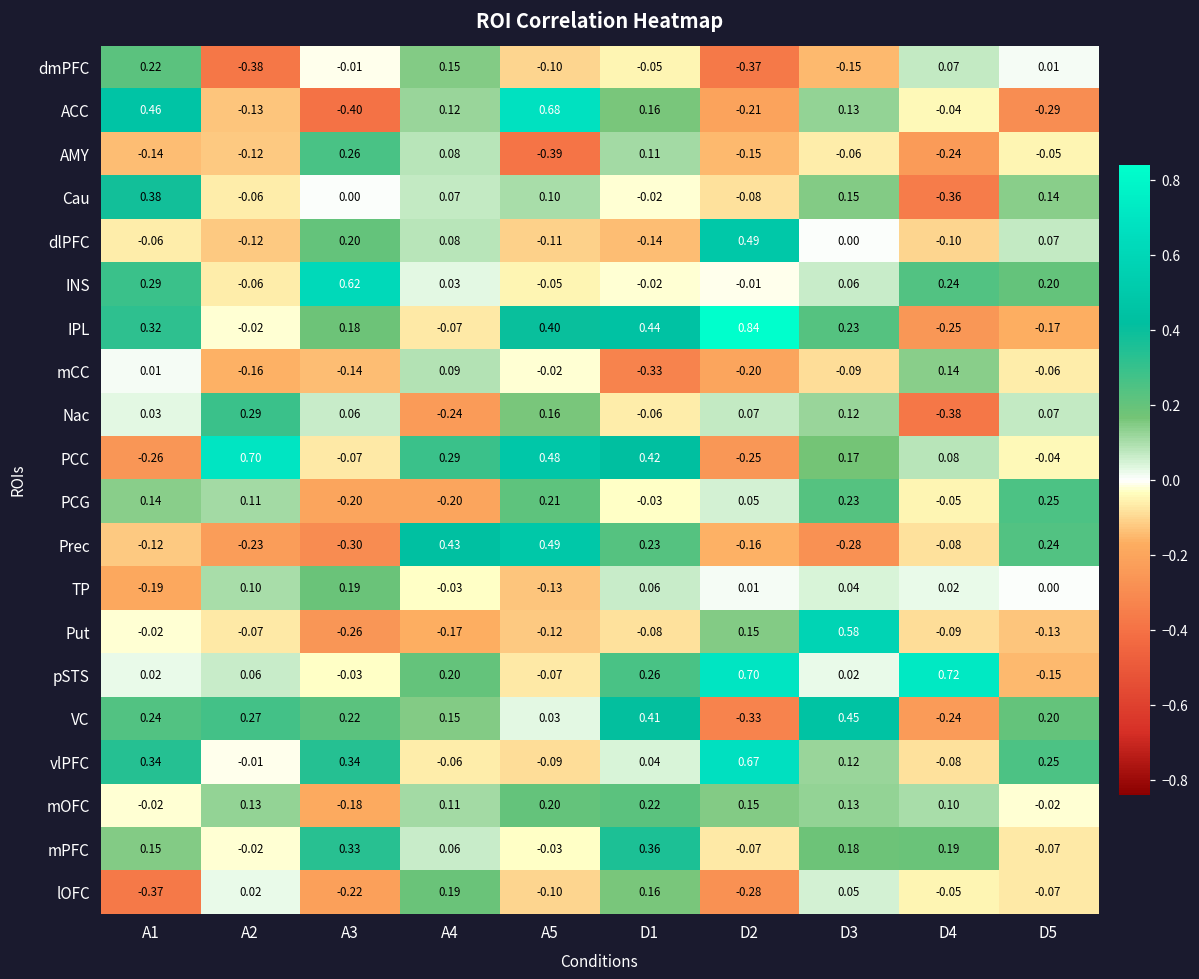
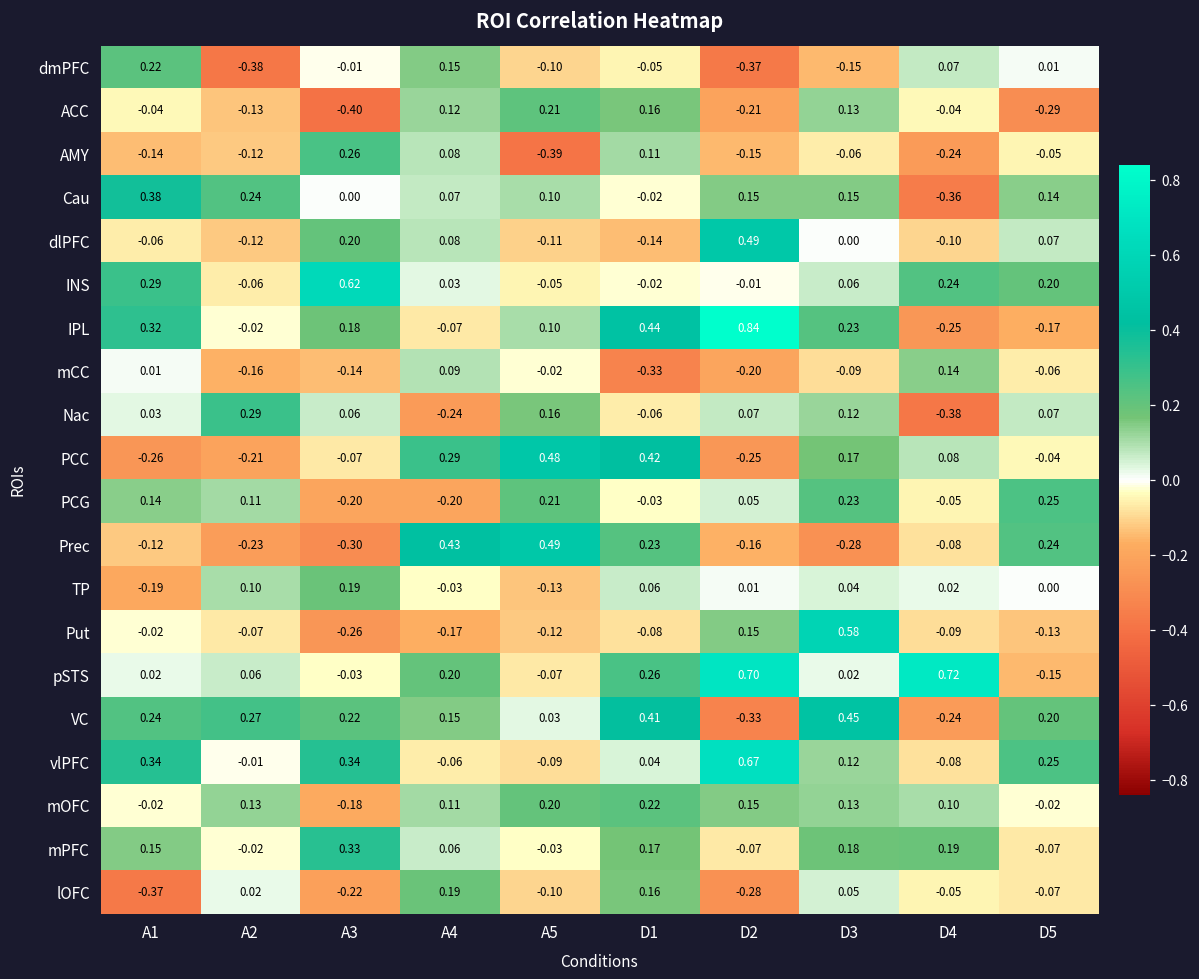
  {
    "dmPFC": {
      "A1": 0.22,
      "A2": -0.38,
      "A3": -0.01,
      "A4": 0.15,
      "A5": -0.10,
      "D1": -0.05,
      "D2": -0.37,
      "D3": -0.15,
      "D4": 0.07,
      "D5": 0.01
    },
    "ACC": {
-     "A1": 0.46,
+     "A1": -0.04,
      "A2": -0.13,
      "A3": -0.40,
      "A4": 0.12,
-     "A5": 0.68,
+     "A5": 0.21,
      "D1": 0.16,
      "D2": -0.21,
      "D3": 0.13,
      "D4": -0.04,
      "D5": -0.29
    },
    "AMY": {
      "A1": -0.14,
      "A2": -0.12,
      "A3": 0.26,
      "A4": 0.08,
      "A5": -0.39,
      "D1": 0.11,
      "D2": -0.15,
      "D3": -0.06,
      "D4": -0.24,
      "D5": -0.05
    },
    "Cau": {
      "A1": 0.38,
-     "A2": -0.06,
+     "A2": 0.24,
      "A3": 0.00,
      "A4": 0.07,
      "A5": 0.10,
      "D1": -0.02,
-     "D2": -0.08,
+     "D2": 0.15,
      "D3": 0.15,
      "D4": -0.36,
      "D5": 0.14
    },
    "dlPFC": {
      "A1": -0.06,
      "A2": -0.12,
      "A3": 0.20,
      "A4": 0.08,
      "A5": -0.11,
      "D1": -0.14,
      "D2": 0.49,
      "D3": 0.00,
      "D4": -0.10,
      "D5": 0.07
    },
    "INS": {
      "A1": 0.29,
      "A2": -0.06,
      "A3": 0.62,
      "A4": 0.03,
      "A5": -0.05,
      "D1": -0.02,
      "D2": -0.01,
      "D3": 0.06,
      "D4": 0.24,
      "D5": 0.20
    },
    "IPL": {
      "A1": 0.32,
      "A2": -0.02,
      "A3": 0.18,
      "A4": -0.07,
-     "A5": 0.40,
+     "A5": 0.10,
      "D1": 0.44,
      "D2": 0.84,
      "D3": 0.23,
      "D4": -0.25,
      "D5": -0.17
    },
    "mCC": {
      "A1": 0.01,
      "A2": -0.16,
      "A3": -0.14,
      "A4": 0.09,
      "A5": -0.02,
      "D1": -0.33,
      "D2": -0.20,
      "D3": -0.09,
      "D4": 0.14,
      "D5": -0.06
    },
    "Nac": {
      "A1": 0.03,
      "A2": 0.29,
      "A3": 0.06,
      "A4": -0.24,
      "A5": 0.16,
      "D1": -0.06,
      "D2": 0.07,
      "D3": 0.12,
      "D4": -0.38,
      "D5": 0.07
    },
    "PCC": {
      "A1": -0.26,
-     "A2": 0.70,
+     "A2": -0.21,
      "A3": -0.07,
      "A4": 0.29,
      "A5": 0.48,
      "D1": 0.42,
      "D2": -0.25,
      "D3": 0.17,
      "D4": 0.08,
      "D5": -0.04
    },
    "PCG": {
      "A1": 0.14,
      "A2": 0.11,
      "A3": -0.20,
      "A4": -0.20,
      "A5": 0.21,
      "D1": -0.03,
      "D2": 0.05,
      "D3": 0.23,
      "D4": -0.05,
      "D5": 0.25
    },
    "Prec": {
      "A1": -0.12,
      "A2": -0.23,
      "A3": -0.30,
      "A4": 0.43,
      "A5": 0.49,
      "D1": 0.23,
      "D2": -0.16,
      "D3": -0.28,
      "D4": -0.08,
      "D5": 0.24
    },
    "TP": {
      "A1": -0.19,
      "A2": 0.10,
      "A3": 0.19,
      "A4": -0.03,
      "A5": -0.13,
      "D1": 0.06,
      "D2": 0.01,
      "D3": 0.04,
      "D4": 0.02,
      "D5": 0.00
    },
    "Put": {
      "A1": -0.02,
      "A2": -0.07,
      "A3": -0.26,
      "A4": -0.17,
      "A5": -0.12,
      "D1": -0.08,
      "D2": 0.15,
      "D3": 0.58,
      "D4": -0.09,
      "D5": -0.13
    },
    "pSTS": {
      "A1": 0.02,
      "A2": 0.06,
      "A3": -0.03,
      "A4": 0.20,
      "A5": -0.07,
      "D1": 0.26,
      "D2": 0.70,
      "D3": 0.02,
      "D4": 0.72,
      "D5": -0.15
    },
    "VC": {
      "A1": 0.24,
      "A2": 0.27,
      "A3": 0.22,
      "A4": 0.15,
      "A5": 0.03,
      "D1": 0.41,
      "D2": -0.33,
      "D3": 0.45,
      "D4": -0.24,
      "D5": 0.20
    },
    "vlPFC": {
      "A1": 0.34,
      "A2": -0.01,
      "A3": 0.34,
      "A4": -0.06,
      "A5": -0.09,
      "D1": 0.04,
      "D2": 0.67,
      "D3": 0.12,
      "D4": -0.08,
      "D5": 0.25
    },
    "mOFC": {
      "A1": -0.02,
      "A2": 0.13,
      "A3": -0.18,
      "A4": 0.11,
      "A5": 0.20,
      "D1": 0.22,
      "D2": 0.15,
      "D3": 0.13,
      "D4": 0.10,
      "D5": -0.02
    },
    "mPFC": {
      "A1": 0.15,
      "A2": -0.02,
      "A3": 0.33,
      "A4": 0.06,
      "A5": -0.03,
-     "D1": 0.36,
+     "D1": 0.17,
      "D2": -0.07,
      "D3": 0.18,
      "D4": 0.19,
      "D5": -0.07
    },
    "lOFC": {
      "A1": -0.37,
      "A2": 0.02,
      "A3": -0.22,
      "A4": 0.19,
      "A5": -0.10,
      "D1": 0.16,
      "D2": -0.28,
      "D3": 0.05,
      "D4": -0.05,
      "D5": -0.07
    }
  }
